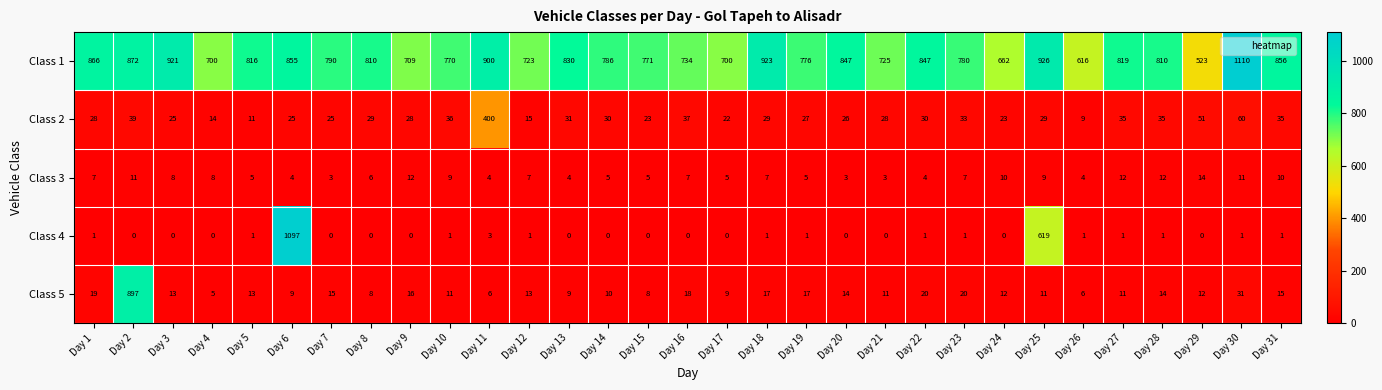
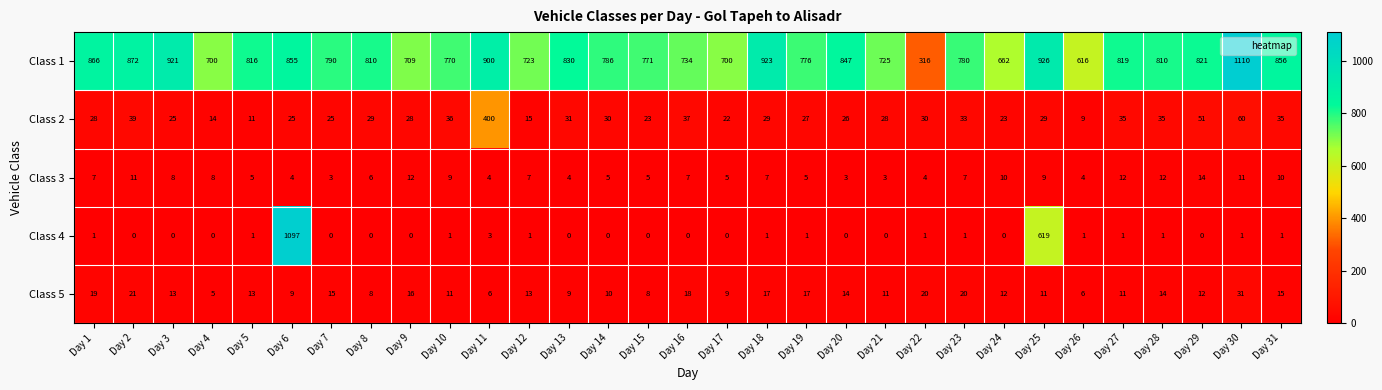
  {
    "Class 1": {
      "Day 1": 866,
      "Day 2": 872,
      "Day 3": 921,
      "Day 4": 700,
      "Day 5": 816,
      "Day 6": 855,
      "Day 7": 790,
      "Day 8": 810,
      "Day 9": 709,
      "Day 10": 770,
      "Day 11": 900,
      "Day 12": 723,
      "Day 13": 830,
      "Day 14": 786,
      "Day 15": 771,
      "Day 16": 734,
      "Day 17": 700,
      "Day 18": 923,
      "Day 19": 776,
      "Day 20": 847,
      "Day 21": 725,
-     "Day 22": 847,
+     "Day 22": 316,
      "Day 23": 780,
      "Day 24": 662,
      "Day 25": 926,
      "Day 26": 616,
      "Day 27": 819,
      "Day 28": 810,
-     "Day 29": 523,
+     "Day 29": 821,
      "Day 30": 1110,
      "Day 31": 856
    },
    "Class 2": {
      "Day 1": 28,
      "Day 2": 39,
      "Day 3": 25,
      "Day 4": 14,
      "Day 5": 11,
      "Day 6": 25,
      "Day 7": 25,
      "Day 8": 29,
      "Day 9": 28,
      "Day 10": 36,
      "Day 11": 400,
      "Day 12": 15,
      "Day 13": 31,
      "Day 14": 30,
      "Day 15": 23,
      "Day 16": 37,
      "Day 17": 22,
      "Day 18": 29,
      "Day 19": 27,
      "Day 20": 26,
      "Day 21": 28,
      "Day 22": 30,
      "Day 23": 33,
      "Day 24": 23,
      "Day 25": 29,
      "Day 26": 9,
      "Day 27": 35,
      "Day 28": 35,
      "Day 29": 51,
      "Day 30": 60,
      "Day 31": 35
    },
    "Class 3": {
      "Day 1": 7,
      "Day 2": 11,
      "Day 3": 8,
      "Day 4": 8,
      "Day 5": 5,
      "Day 6": 4,
      "Day 7": 3,
      "Day 8": 6,
      "Day 9": 12,
      "Day 10": 9,
      "Day 11": 4,
      "Day 12": 7,
      "Day 13": 4,
      "Day 14": 5,
      "Day 15": 5,
      "Day 16": 7,
      "Day 17": 5,
      "Day 18": 7,
      "Day 19": 5,
      "Day 20": 3,
      "Day 21": 3,
      "Day 22": 4,
      "Day 23": 7,
      "Day 24": 10,
      "Day 25": 9,
      "Day 26": 4,
      "Day 27": 12,
      "Day 28": 12,
      "Day 29": 14,
      "Day 30": 11,
      "Day 31": 10
    },
    "Class 4": {
      "Day 1": 1,
      "Day 2": 0,
      "Day 3": 0,
      "Day 4": 0,
      "Day 5": 1,
      "Day 6": 1097,
      "Day 7": 0,
      "Day 8": 0,
      "Day 9": 0,
      "Day 10": 1,
      "Day 11": 3,
      "Day 12": 1,
      "Day 13": 0,
      "Day 14": 0,
      "Day 15": 0,
      "Day 16": 0,
      "Day 17": 0,
      "Day 18": 1,
      "Day 19": 1,
      "Day 20": 0,
      "Day 21": 0,
      "Day 22": 1,
      "Day 23": 1,
      "Day 24": 0,
      "Day 25": 619,
      "Day 26": 1,
      "Day 27": 1,
      "Day 28": 1,
      "Day 29": 0,
      "Day 30": 1,
      "Day 31": 1
    },
    "Class 5": {
      "Day 1": 19,
-     "Day 2": 897,
+     "Day 2": 21,
      "Day 3": 13,
      "Day 4": 5,
      "Day 5": 13,
      "Day 6": 9,
      "Day 7": 15,
      "Day 8": 8,
      "Day 9": 16,
      "Day 10": 11,
      "Day 11": 6,
      "Day 12": 13,
      "Day 13": 9,
      "Day 14": 10,
      "Day 15": 8,
      "Day 16": 18,
      "Day 17": 9,
      "Day 18": 17,
      "Day 19": 17,
      "Day 20": 14,
      "Day 21": 11,
      "Day 22": 20,
      "Day 23": 20,
      "Day 24": 12,
      "Day 25": 11,
      "Day 26": 6,
      "Day 27": 11,
      "Day 28": 14,
      "Day 29": 12,
      "Day 30": 31,
      "Day 31": 15
    }
  }
